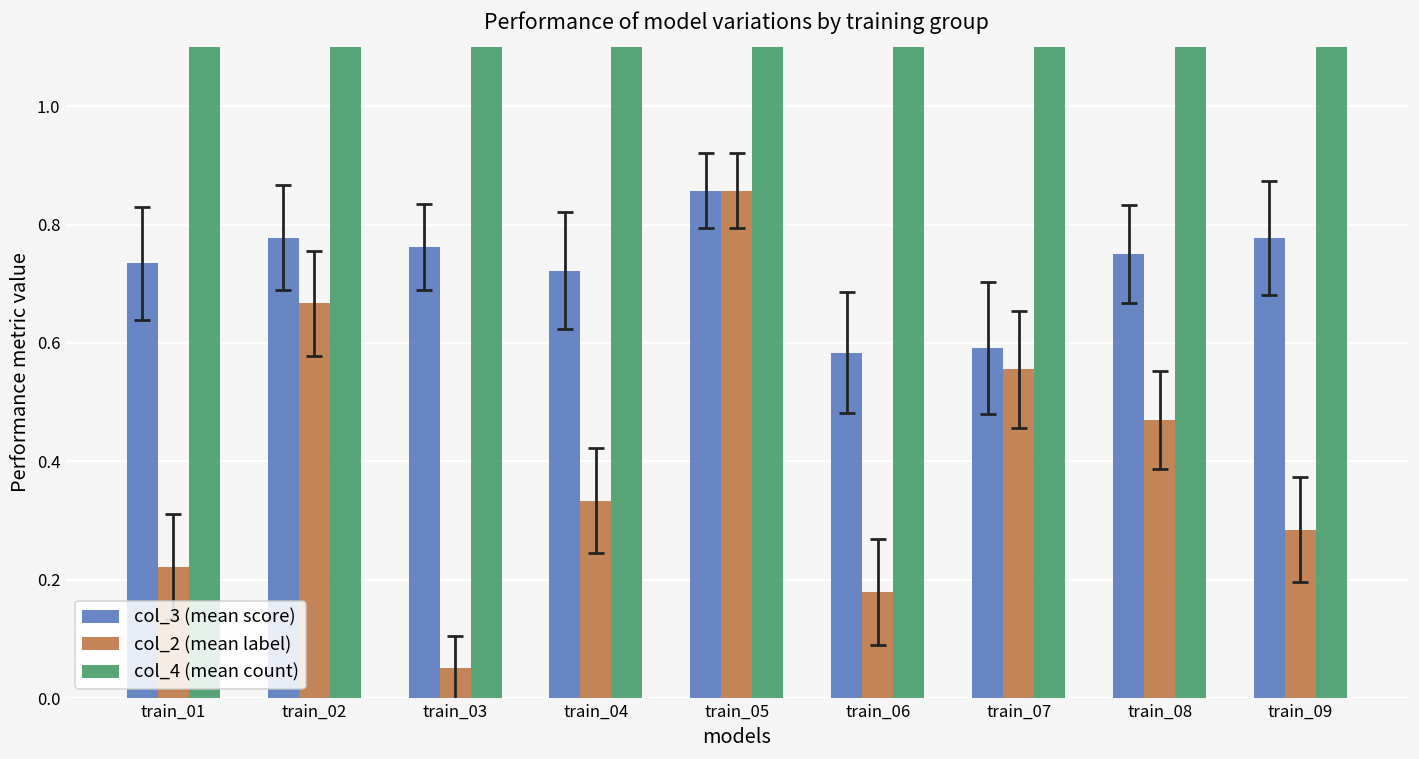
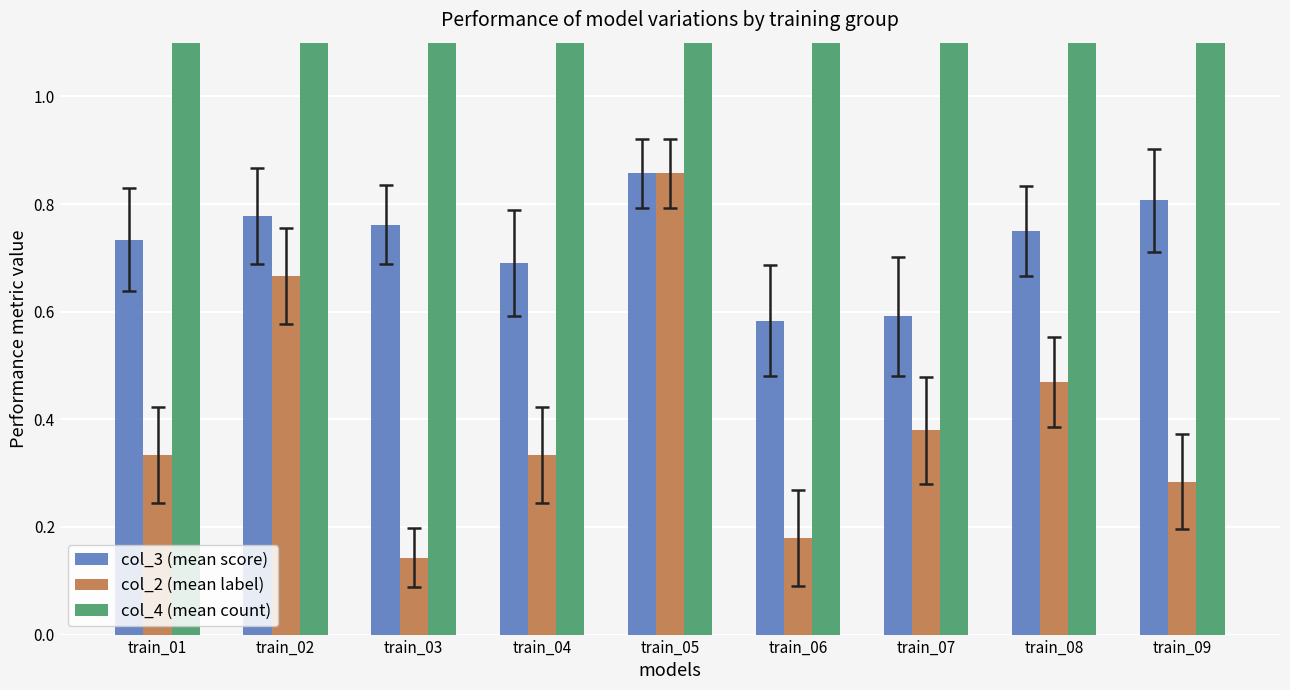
  {
    "col_3 (mean score)": {
      "train_01": 0.73,
      "train_02": 0.78,
      "train_03": 0.76,
-     "train_04": 0.72,
+     "train_04": 0.69,
      "train_05": 0.86,
      "train_06": 0.58,
      "train_07": 0.59,
      "train_08": 0.75,
-     "train_09": 0.78
+     "train_09": 0.81
    },
    "col_2 (mean label)": {
-     "train_01": 0.22,
+     "train_01": 0.33,
      "train_02": 0.67,
-     "train_03": 0.05,
+     "train_03": 0.14,
      "train_04": 0.33,
      "train_05": 0.86,
      "train_06": 0.18,
-     "train_07": 0.56,
+     "train_07": 0.38,
      "train_08": 0.47,
      "train_09": 0.28
    }
  }
